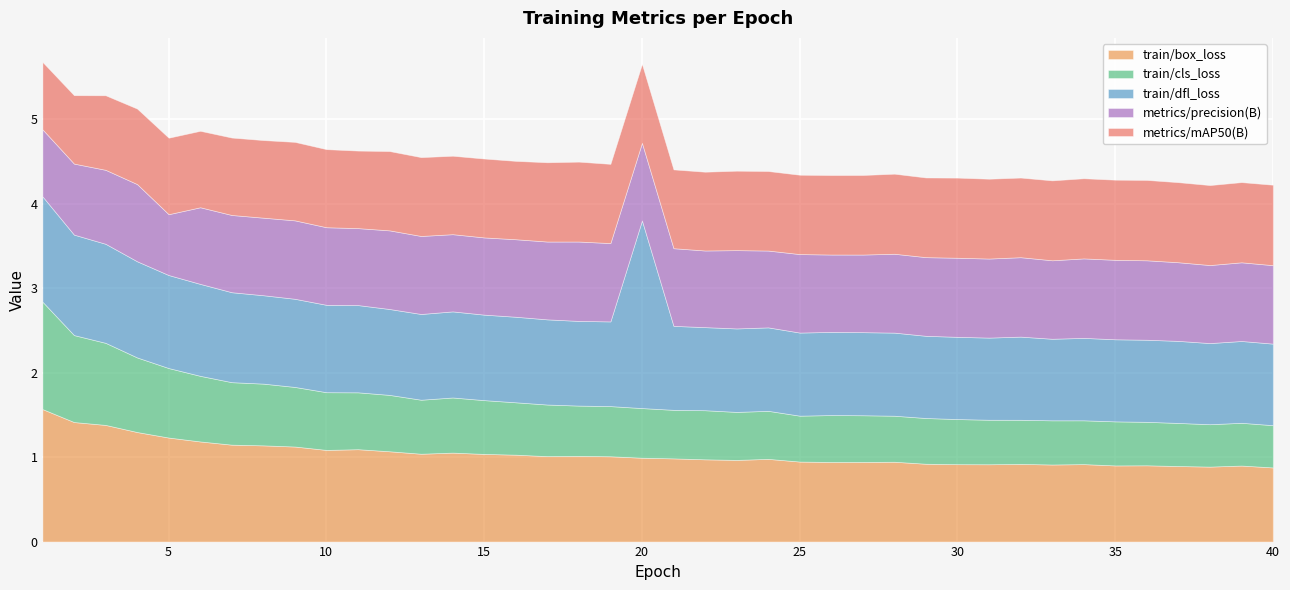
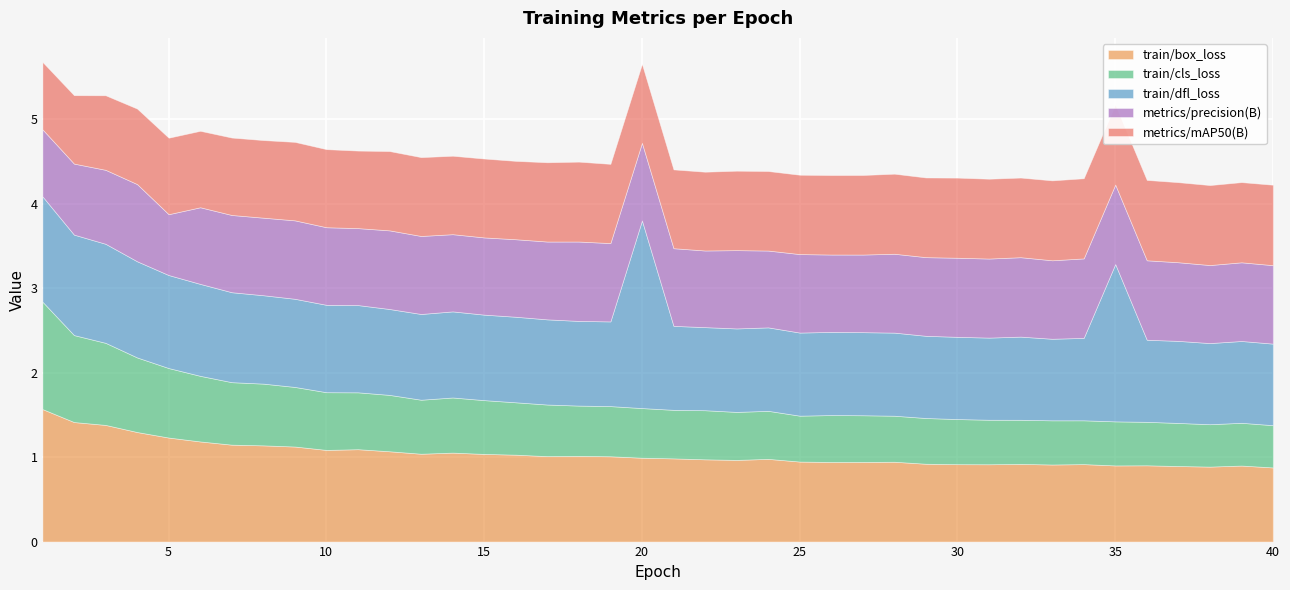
  {
    "train/cls_loss": {
      "5": 0.8,
      "10": 0.7,
      "15": 0.6,
      "20": 0.6,
      "25": 0.5,
      "30": 0.5,
      "35": 0.5,
      "40": 0.5
    },
    "train/dfl_loss": {
      "5": 1.1,
      "10": 1.0,
      "15": 1.0,
      "20": 2.2,
      "25": 1.0,
      "30": 1.0,
-     "35": 1.0,
+     "35": 1.9,
      "40": 1.0
    },
    "metrics/precision(B)": {
      "5": 0.7,
      "10": 0.9,
      "15": 0.9,
      "20": 0.9,
      "25": 0.9,
      "30": 0.9,
      "35": 0.9,
      "40": 0.9
    }
  }
